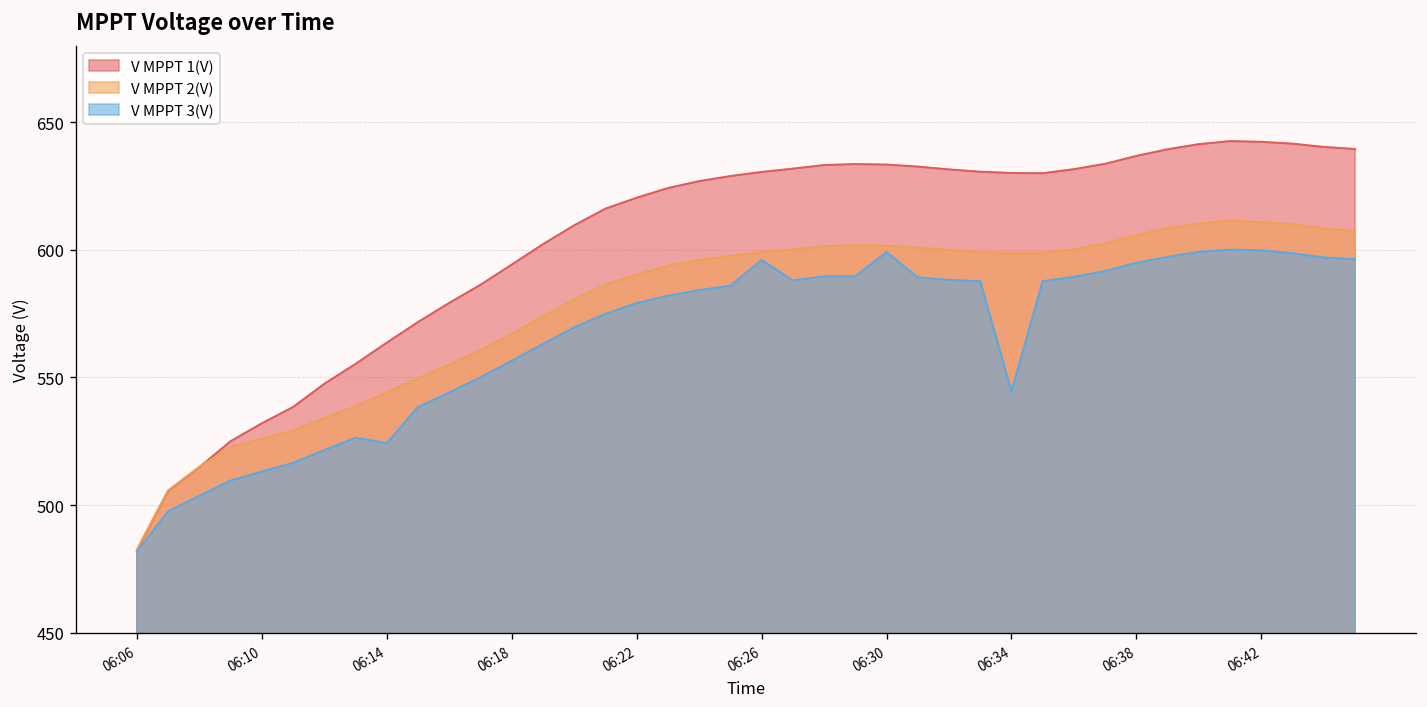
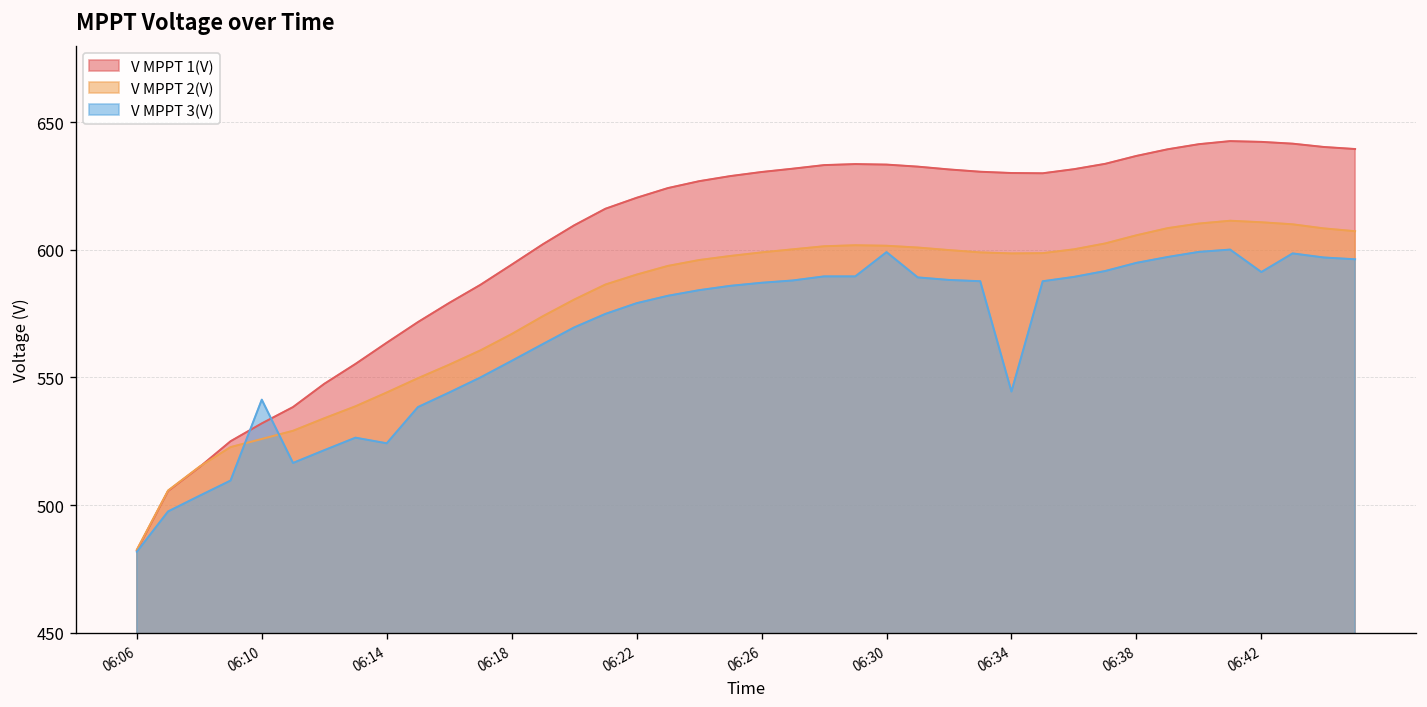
  {
    "V MPPT 3(V)": {
-     "06:10": 513,
+     "06:10": 541,
      "06:14": 524,
      "06:18": 557,
      "06:22": 579,
-     "06:26": 596,
+     "06:26": 587,
      "06:30": 599,
      "06:34": 545,
      "06:38": 595,
-     "06:42": 600
+     "06:42": 591
    }
  }
